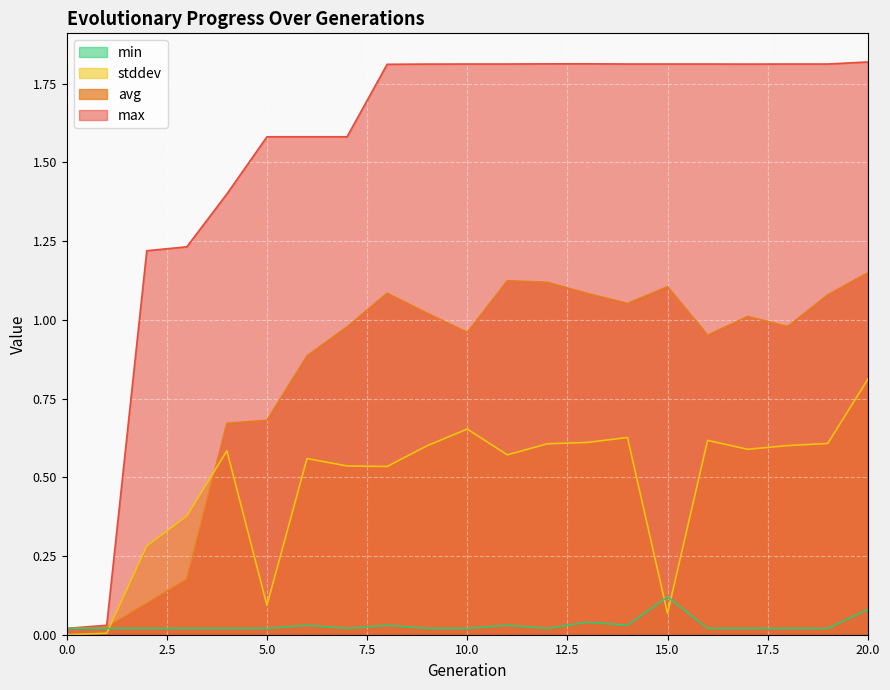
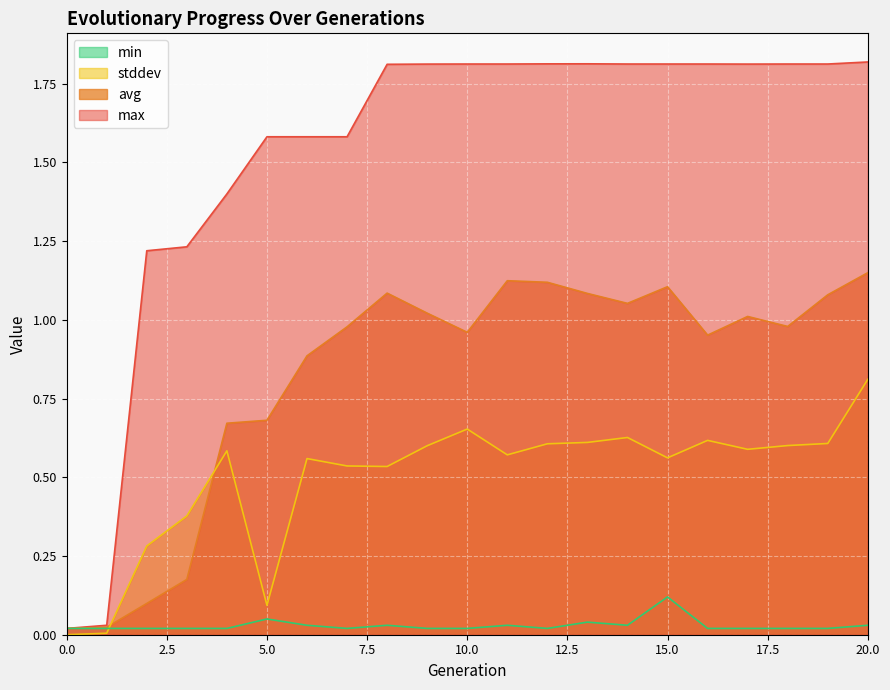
  {
    "min": {
-     "5.0": 0.02,
+     "5.0": 0.05,
      "10.0": 0.02,
      "15.0": 0.12,
-     "20.0": 0.08
+     "20.0": 0.03
    },
    "stddev": {
      "0.0": 0.00,
      "5.0": 0.09,
      "10.0": 0.65,
-     "15.0": 0.07,
+     "15.0": 0.56,
      "20.0": 0.81
    }
  }
